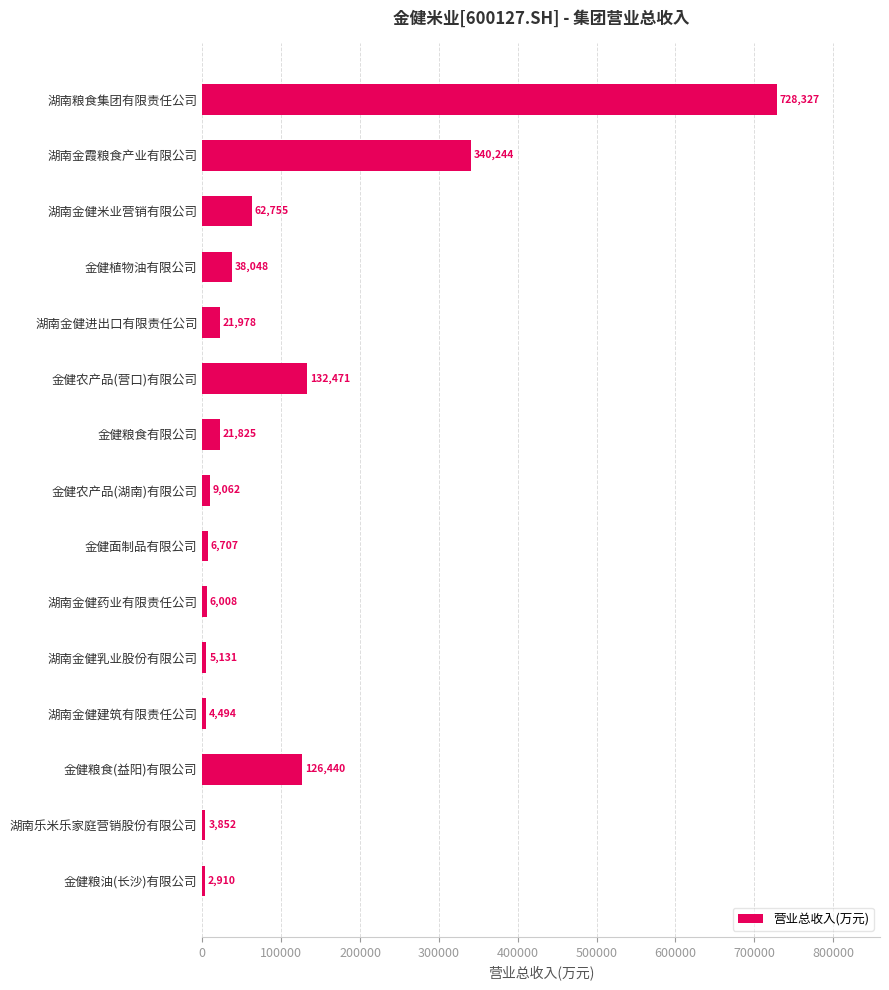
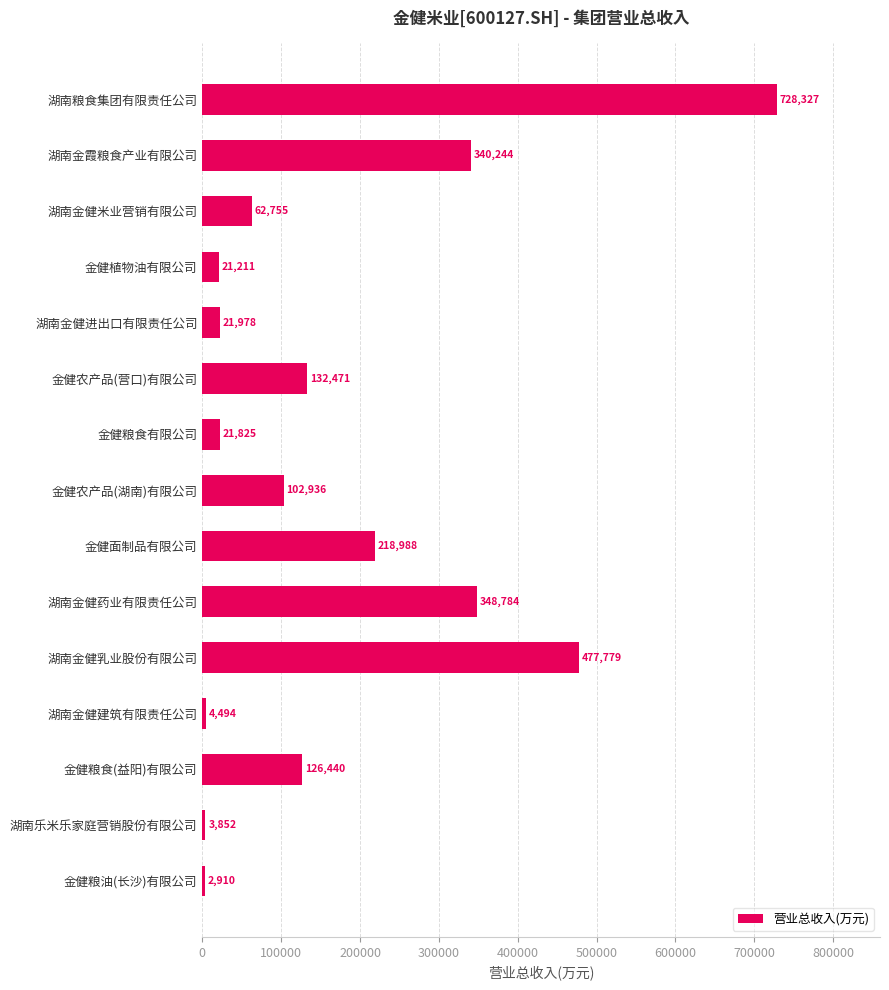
  {
    "湖南粮食集团有限责任公司": "728,327",
    "湖南金霞粮食产业有限公司": "340,244",
    "湖南金健米业营销有限公司": "62,755",
-   "金健植物油有限公司": "38,048",
+   "金健植物油有限公司": "21,211",
    "湖南金健进出口有限责任公司": "21,978",
    "金健农产品(营口)有限公司": "132,471",
    "金健粮食有限公司": "21,825",
-   "金健农产品(湖南)有限公司": "9,062",
-   "金健面制品有限公司": "6,707",
-   "湖南金健药业有限责任公司": "6,008",
-   "湖南金健乳业股份有限公司": "5,131",
+   "金健农产品(湖南)有限公司": "102,936",
+   "金健面制品有限公司": "218,988",
+   "湖南金健药业有限责任公司": "348,784",
+   "湖南金健乳业股份有限公司": "477,779",
    "湖南金健建筑有限责任公司": "4,494",
    "金健粮食(益阳)有限公司": "126,440",
    "湖南乐米乐家庭营销股份有限公司": "3,852",
    "金健粮油(长沙)有限公司": "2,910"
  }
